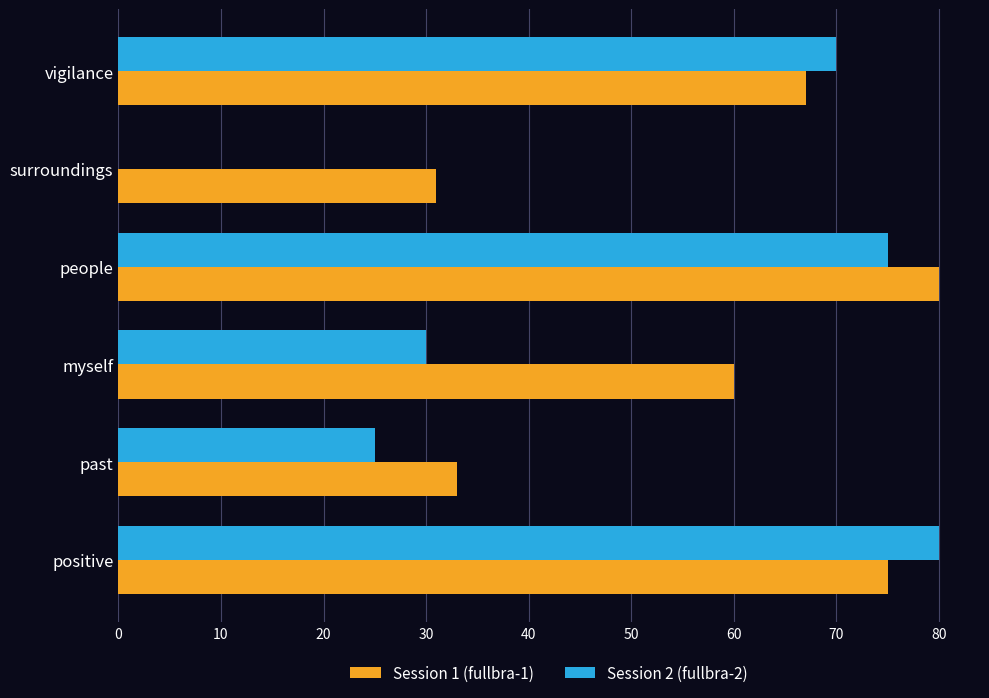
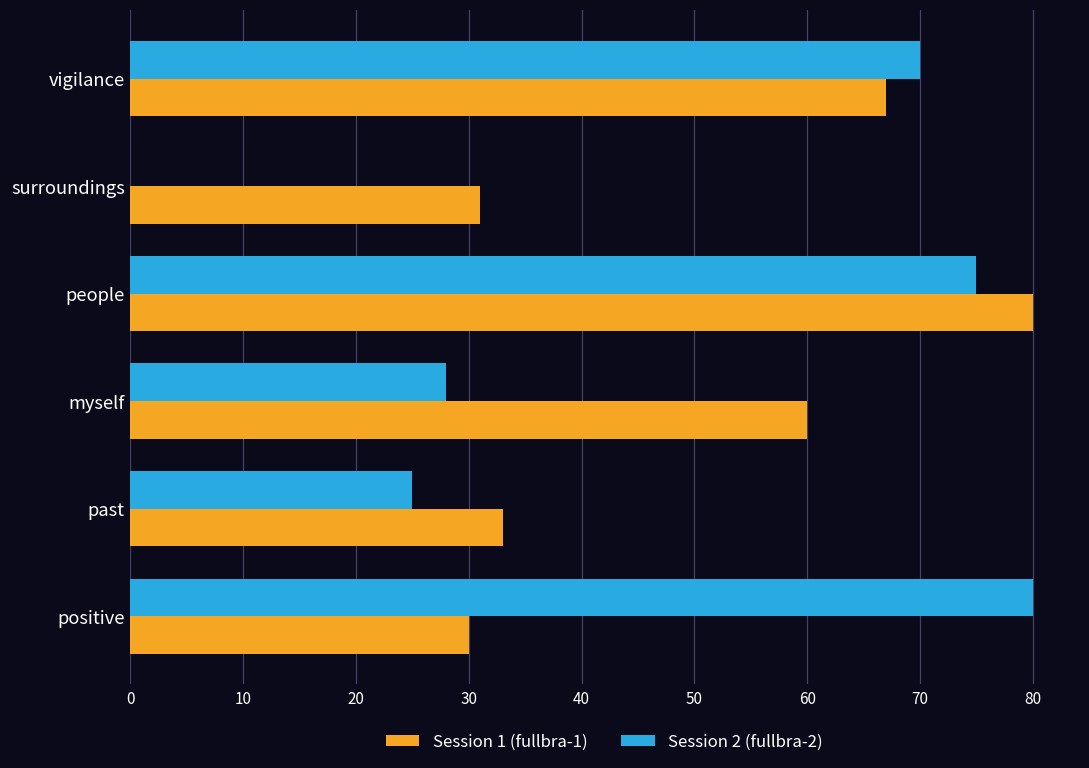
  {
    "Session 1 (fullbra-1)": {
      "vigilance": 67,
      "surroundings": 31,
      "people": 80,
      "myself": 60,
      "past": 33,
-     "positive": 75
+     "positive": 30
    },
    "Session 2 (fullbra-2)": {
      "vigilance": 70,
      "surroundings": 0,
      "people": 75,
-     "myself": 30,
+     "myself": 28,
      "past": 25,
      "positive": 80
    }
  }
